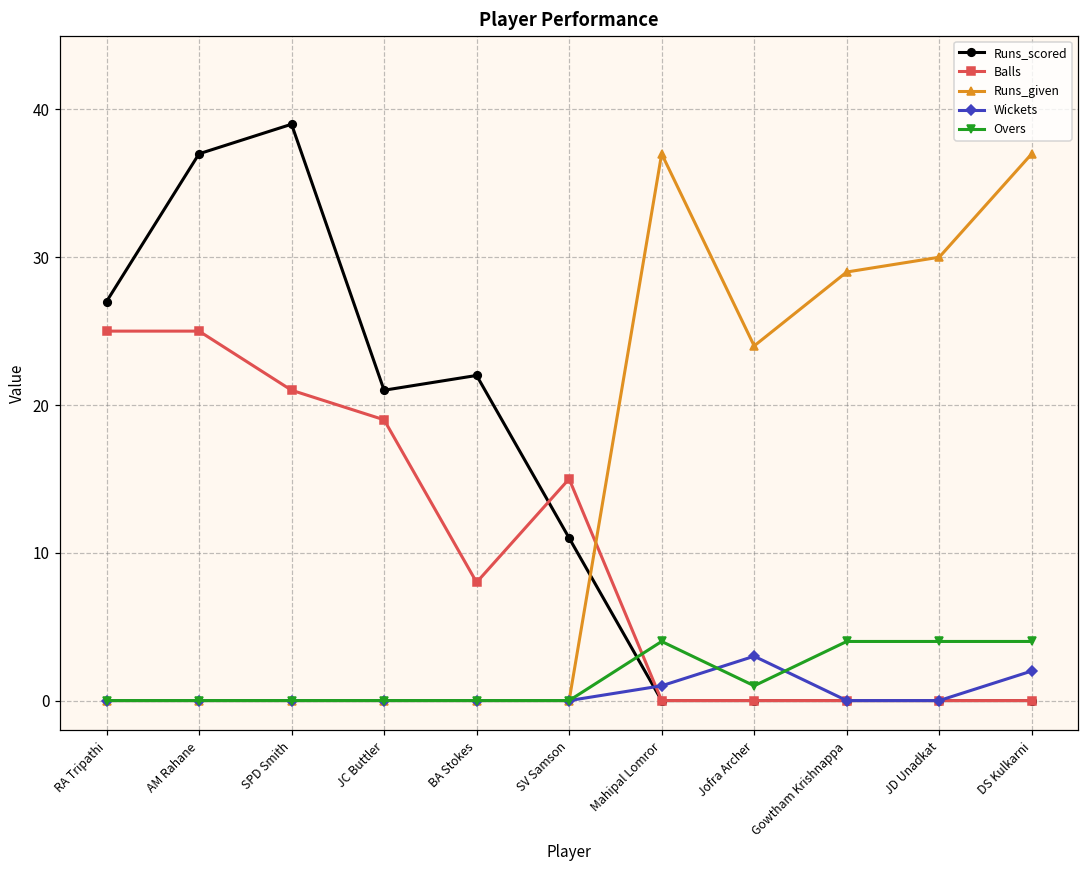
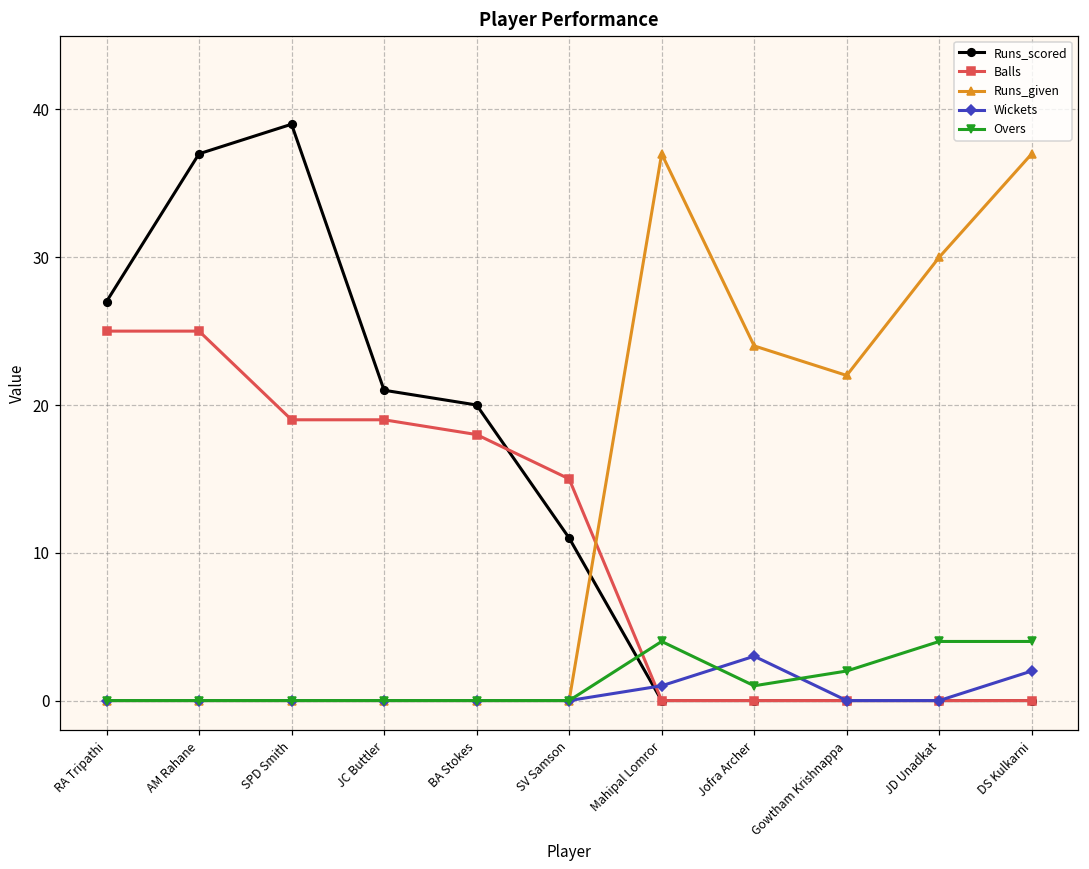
  {
    "Runs_scored": {
      "RA Tripathi": 27,
      "AM Rahane": 37,
      "SPD Smith": 39,
      "JC Buttler": 21,
-     "BA Stokes": 22,
+     "BA Stokes": 20,
      "SV Samson": 11
    },
    "Balls": {
      "RA Tripathi": 25,
      "AM Rahane": 25,
-     "SPD Smith": 21,
+     "SPD Smith": 19,
      "JC Buttler": 19,
-     "BA Stokes": 8,
+     "BA Stokes": 18,
      "SV Samson": 15
    },
    "Runs_given": {
      "Mahipal Lomror": 37,
      "Jofra Archer": 24,
-     "Gowtham Krishnappa": 29,
+     "Gowtham Krishnappa": 22,
      "JD Unadkat": 30,
      "DS Kulkarni": 37
    },
    "Wickets": {
      "Mahipal Lomror": 1,
      "Jofra Archer": 3,
      "DS Kulkarni": 2
    },
    "Overs": {
      "Mahipal Lomror": 4,
      "Jofra Archer": 1,
-     "Gowtham Krishnappa": 4,
+     "Gowtham Krishnappa": 2,
      "JD Unadkat": 4,
      "DS Kulkarni": 4
    }
  }
